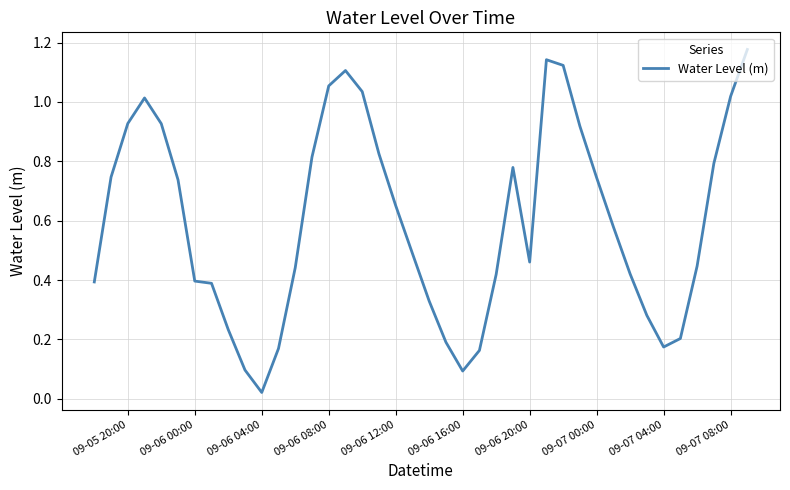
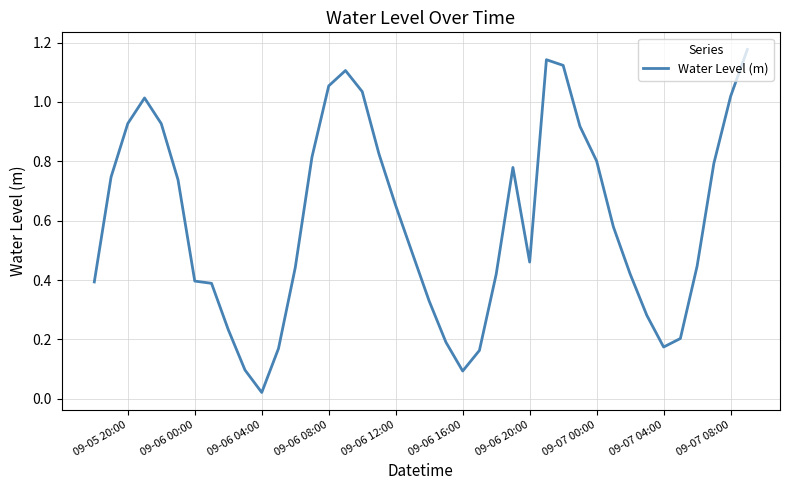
  {
    "09-05 20:00": 0.93,
    "09-06 00:00": 0.40,
    "09-06 04:00": 0.02,
    "09-06 08:00": 1.05,
    "09-06 12:00": 0.65,
    "09-06 16:00": 0.09,
    "09-06 20:00": 0.46,
-   "09-07 00:00": 0.74,
+   "09-07 00:00": 0.80,
    "09-07 04:00": 0.17,
    "09-07 08:00": 1.02
  }
